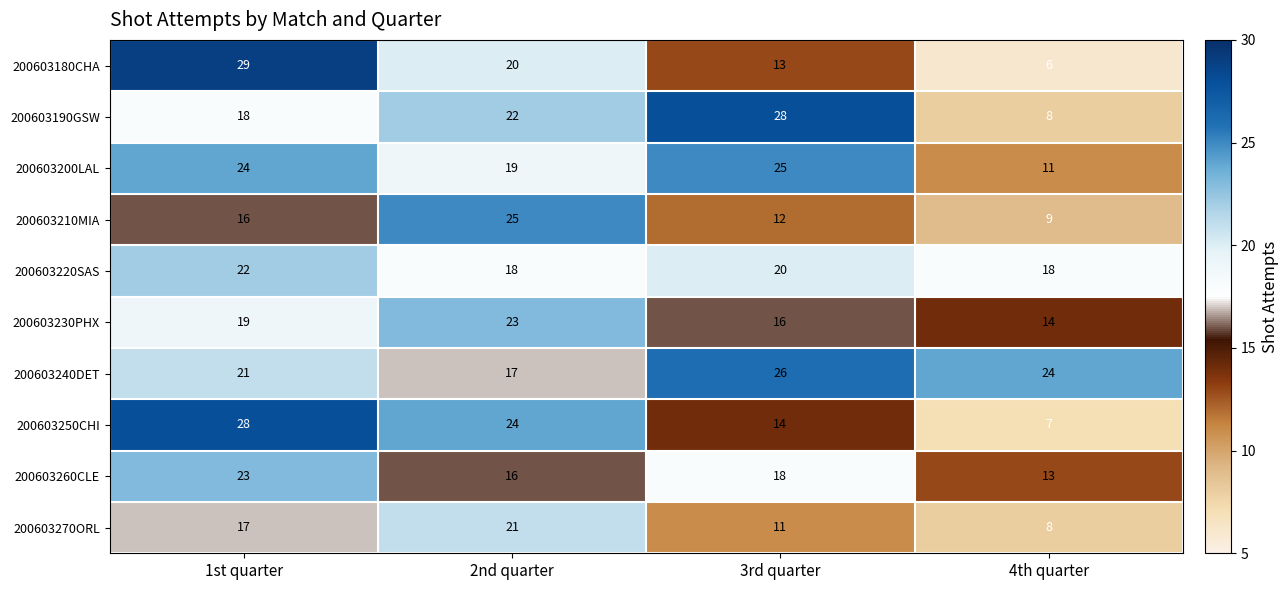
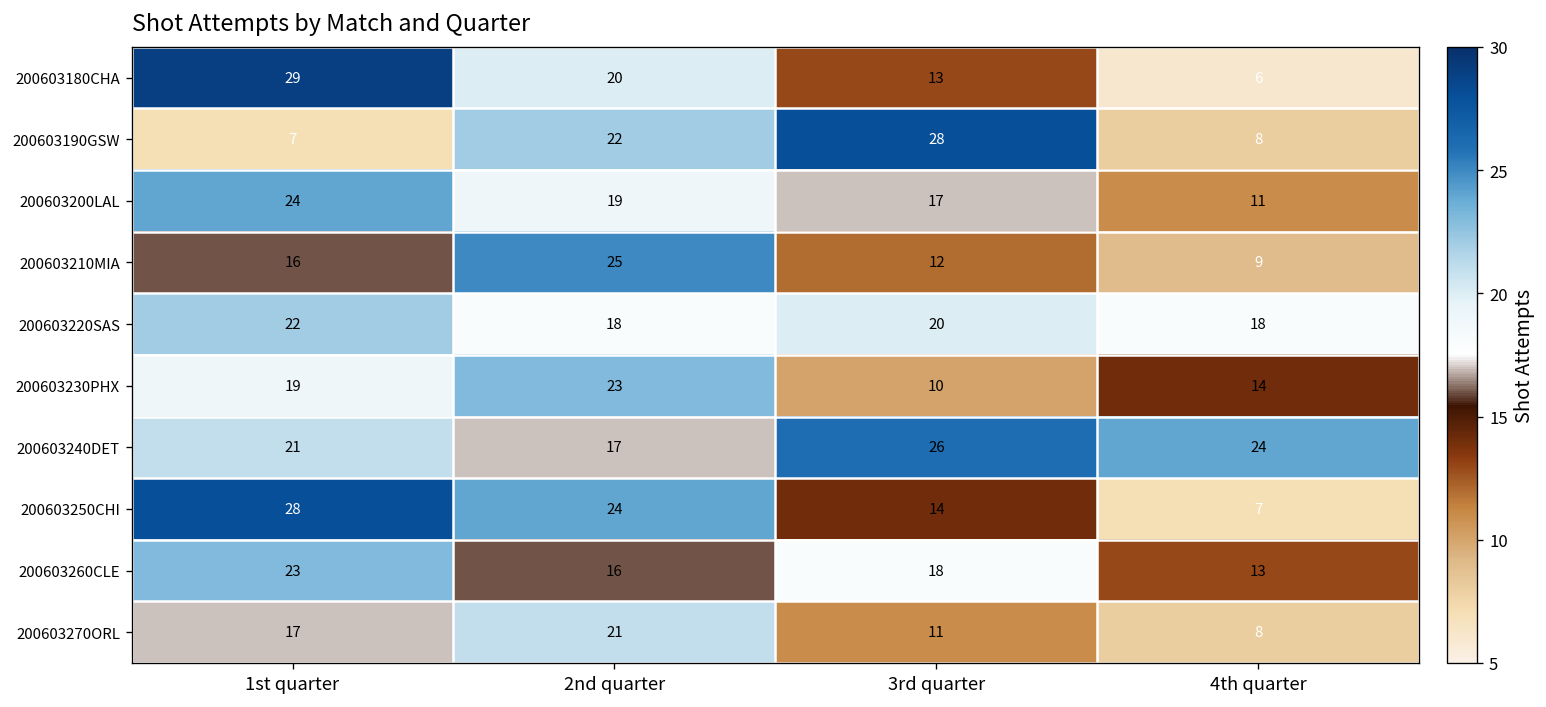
  {
    "200603180CHA": {
      "1st quarter": 29,
      "2nd quarter": 20,
      "3rd quarter": 13,
      "4th quarter": 6
    },
    "200603190GSW": {
-     "1st quarter": 18,
+     "1st quarter": 7,
      "2nd quarter": 22,
      "3rd quarter": 28,
      "4th quarter": 8
    },
    "200603200LAL": {
      "1st quarter": 24,
      "2nd quarter": 19,
-     "3rd quarter": 25,
+     "3rd quarter": 17,
      "4th quarter": 11
    },
    "200603210MIA": {
      "1st quarter": 16,
      "2nd quarter": 25,
      "3rd quarter": 12,
      "4th quarter": 9
    },
    "200603220SAS": {
      "1st quarter": 22,
      "2nd quarter": 18,
      "3rd quarter": 20,
      "4th quarter": 18
    },
    "200603230PHX": {
      "1st quarter": 19,
      "2nd quarter": 23,
-     "3rd quarter": 16,
+     "3rd quarter": 10,
      "4th quarter": 14
    },
    "200603240DET": {
      "1st quarter": 21,
      "2nd quarter": 17,
      "3rd quarter": 26,
      "4th quarter": 24
    },
    "200603250CHI": {
      "1st quarter": 28,
      "2nd quarter": 24,
      "3rd quarter": 14,
      "4th quarter": 7
    },
    "200603260CLE": {
      "1st quarter": 23,
      "2nd quarter": 16,
      "3rd quarter": 18,
      "4th quarter": 13
    },
    "200603270ORL": {
      "1st quarter": 17,
      "2nd quarter": 21,
      "3rd quarter": 11,
      "4th quarter": 8
    }
  }
